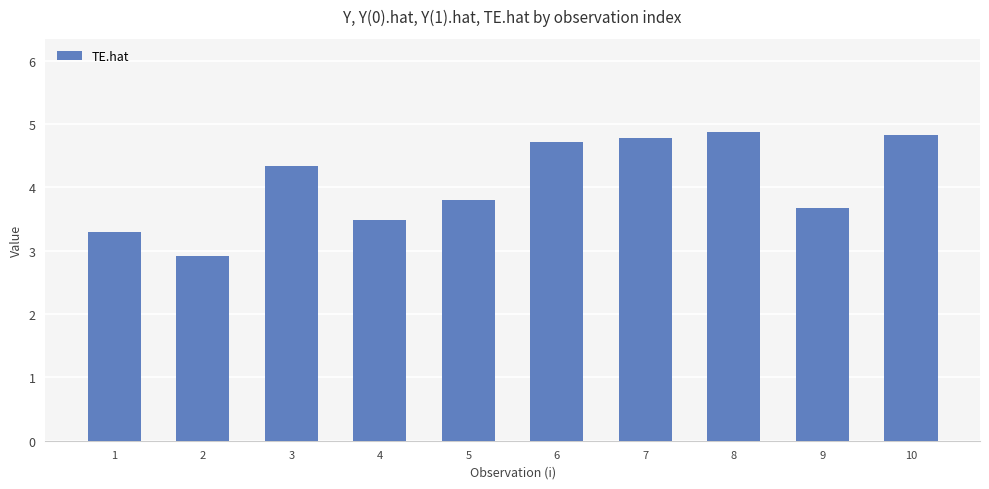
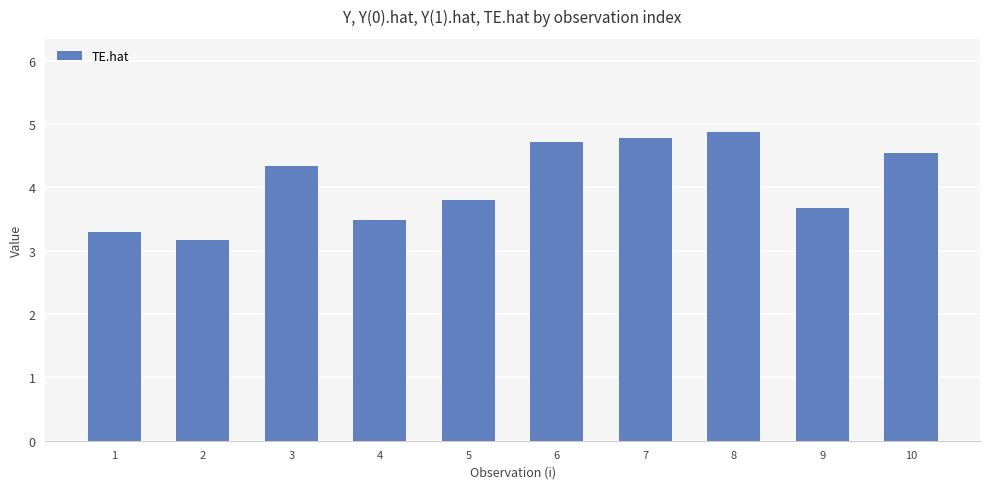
  {
    "1": 3.3,
-   "2": 2.9,
+   "2": 3.2,
    "3": 4.3,
    "4": 3.5,
    "5": 3.8,
    "6": 4.7,
    "7": 4.8,
    "8": 4.9,
    "9": 3.7,
-   "10": 4.8
+   "10": 4.6
  }
